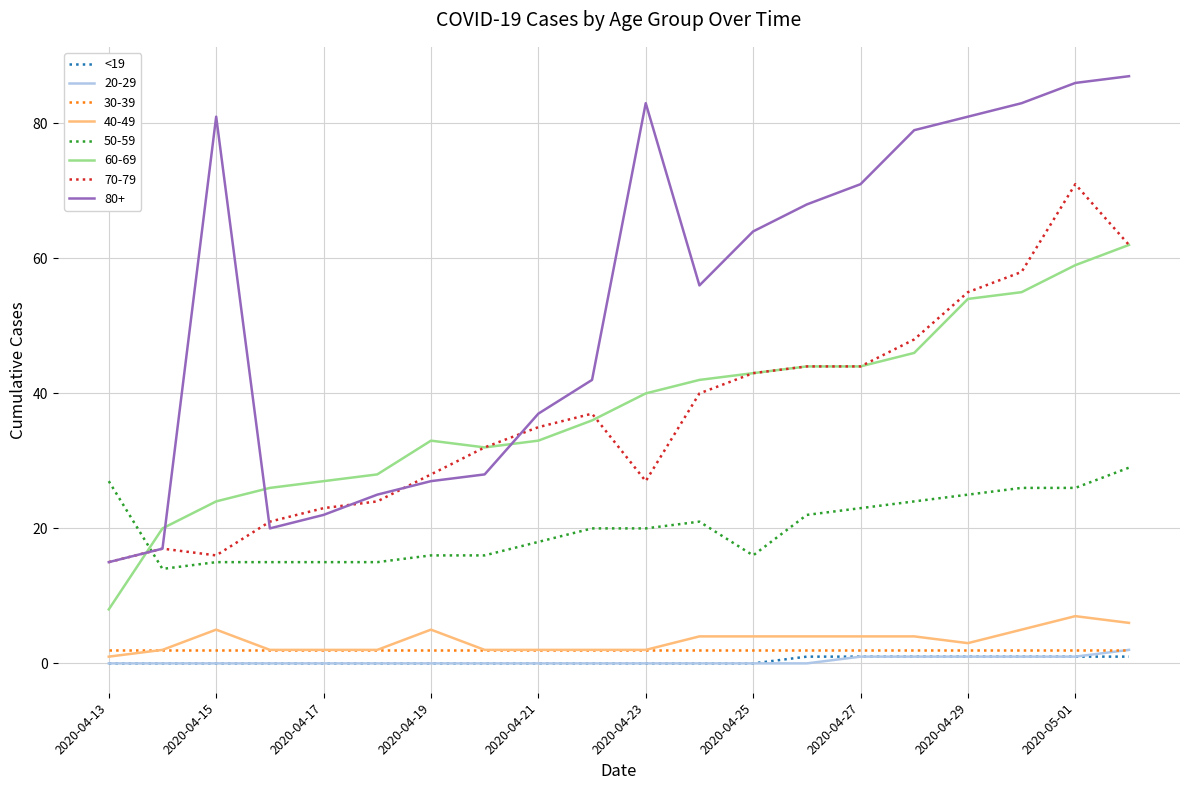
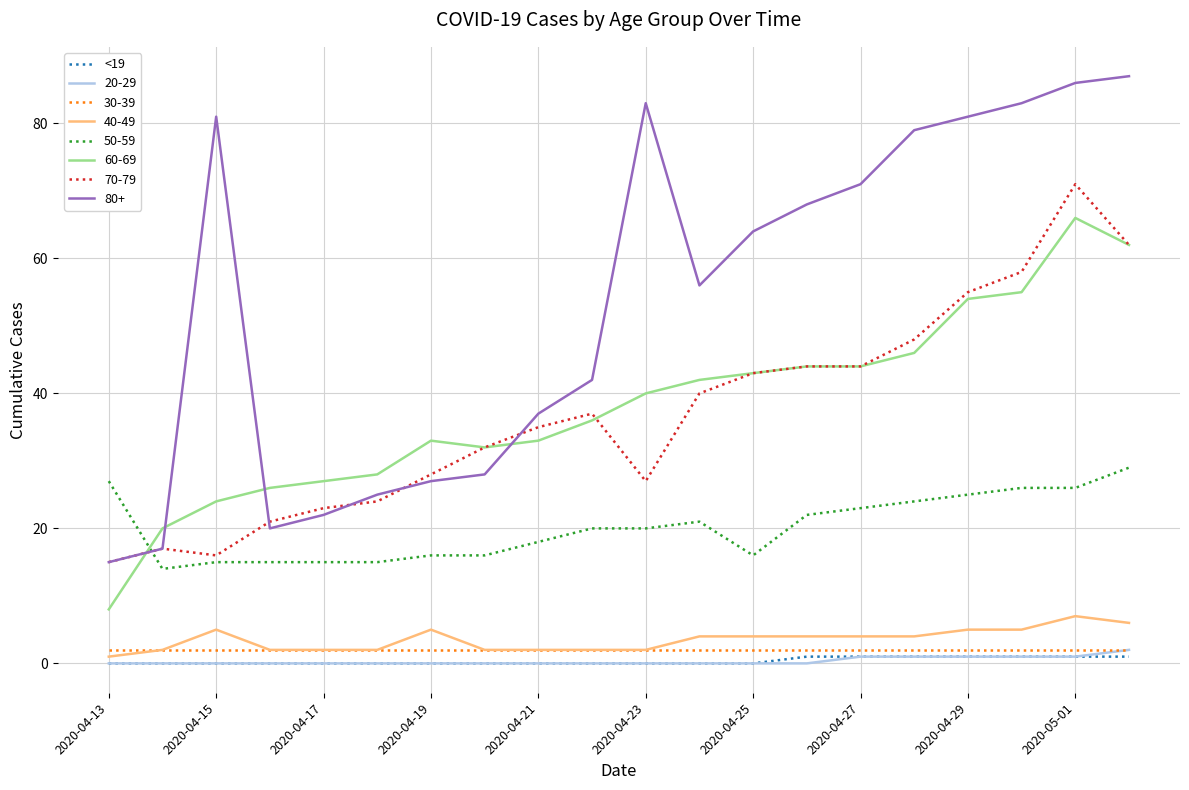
  {
    "30-39": {
      "2020-04-13": 2,
      "2020-04-15": 2,
      "2020-04-19": 2,
      "2020-04-25": 2,
      "2020-04-27": 2,
      "2020-04-29": 2,
      "2020-05-01": 2
    },
    "40-49": {
      "2020-04-13": 1,
      "2020-04-15": 5,
      "2020-04-19": 5,
      "2020-04-25": 4,
      "2020-04-27": 4,
-     "2020-04-29": 3,
+     "2020-04-29": 5,
      "2020-05-01": 7
    },
    "50-59": {
      "2020-04-13": 27,
      "2020-04-15": 15,
      "2020-04-17": 15,
      "2020-04-19": 16,
      "2020-04-21": 18,
      "2020-04-23": 20,
      "2020-04-25": 16,
      "2020-04-27": 23,
      "2020-04-29": 25,
      "2020-05-01": 26
    },
    "60-69": {
      "2020-04-13": 8,
      "2020-04-15": 24,
      "2020-04-17": 27,
      "2020-04-19": 33,
      "2020-04-21": 33,
      "2020-04-23": 40,
      "2020-04-29": 54,
-     "2020-05-01": 59
+     "2020-05-01": 66
    },
    "70-79": {
      "2020-04-15": 16,
      "2020-04-17": 23,
      "2020-04-19": 28,
      "2020-04-21": 35,
      "2020-04-23": 27,
      "2020-04-29": 55,
      "2020-05-01": 71
    },
    "80+": {
      "2020-04-15": 81,
      "2020-04-17": 22,
      "2020-04-19": 27,
      "2020-04-21": 37,
      "2020-04-23": 83,
      "2020-04-25": 64,
      "2020-04-27": 71,
      "2020-04-29": 81,
      "2020-05-01": 86
    }
  }
